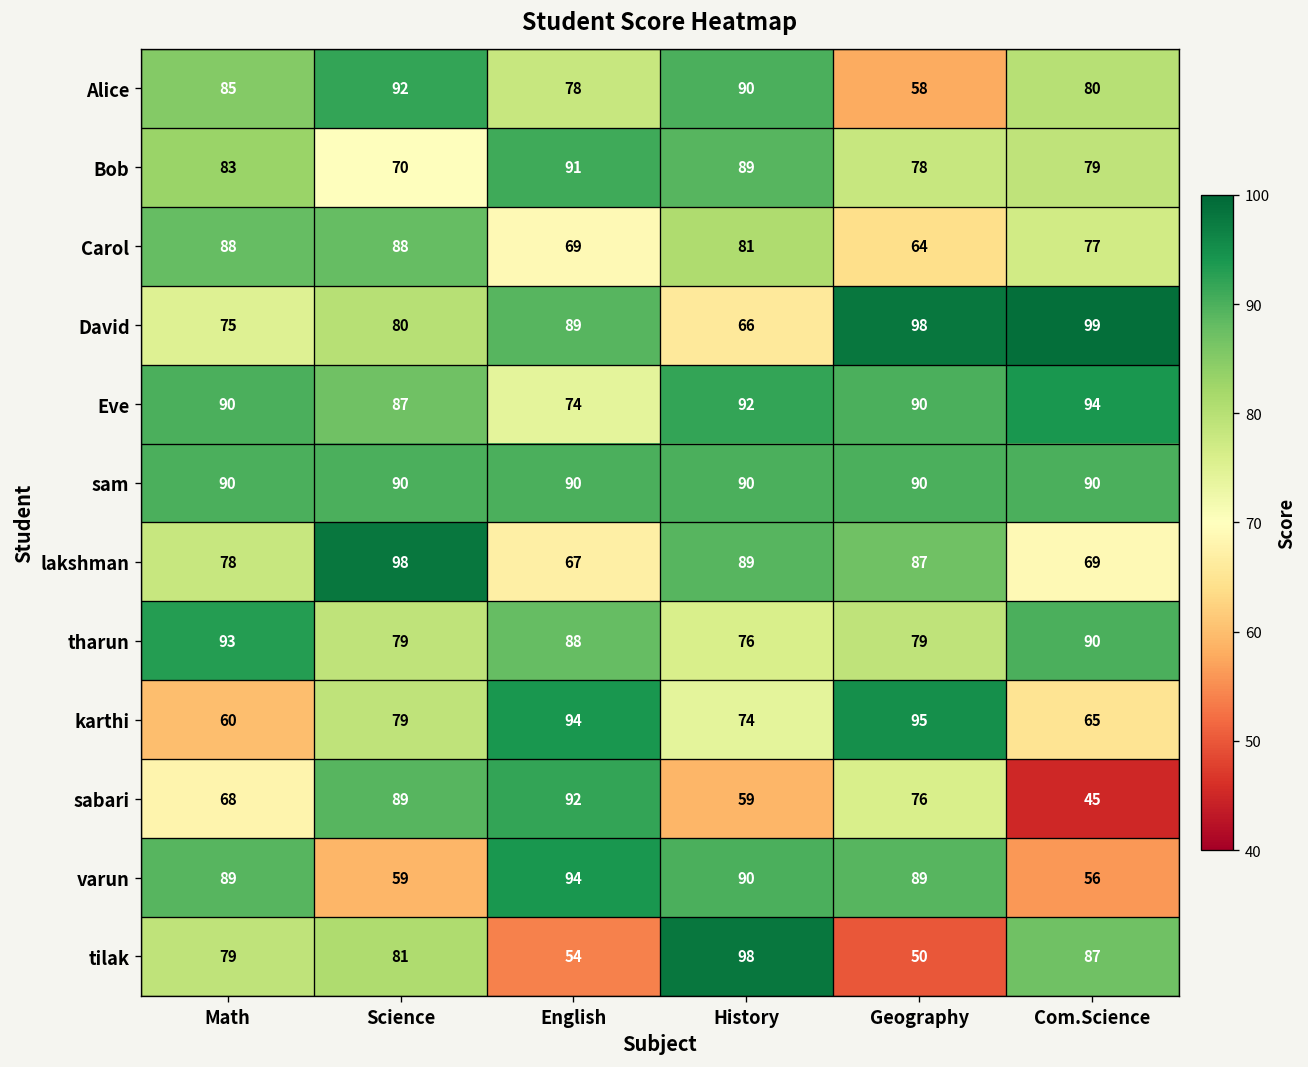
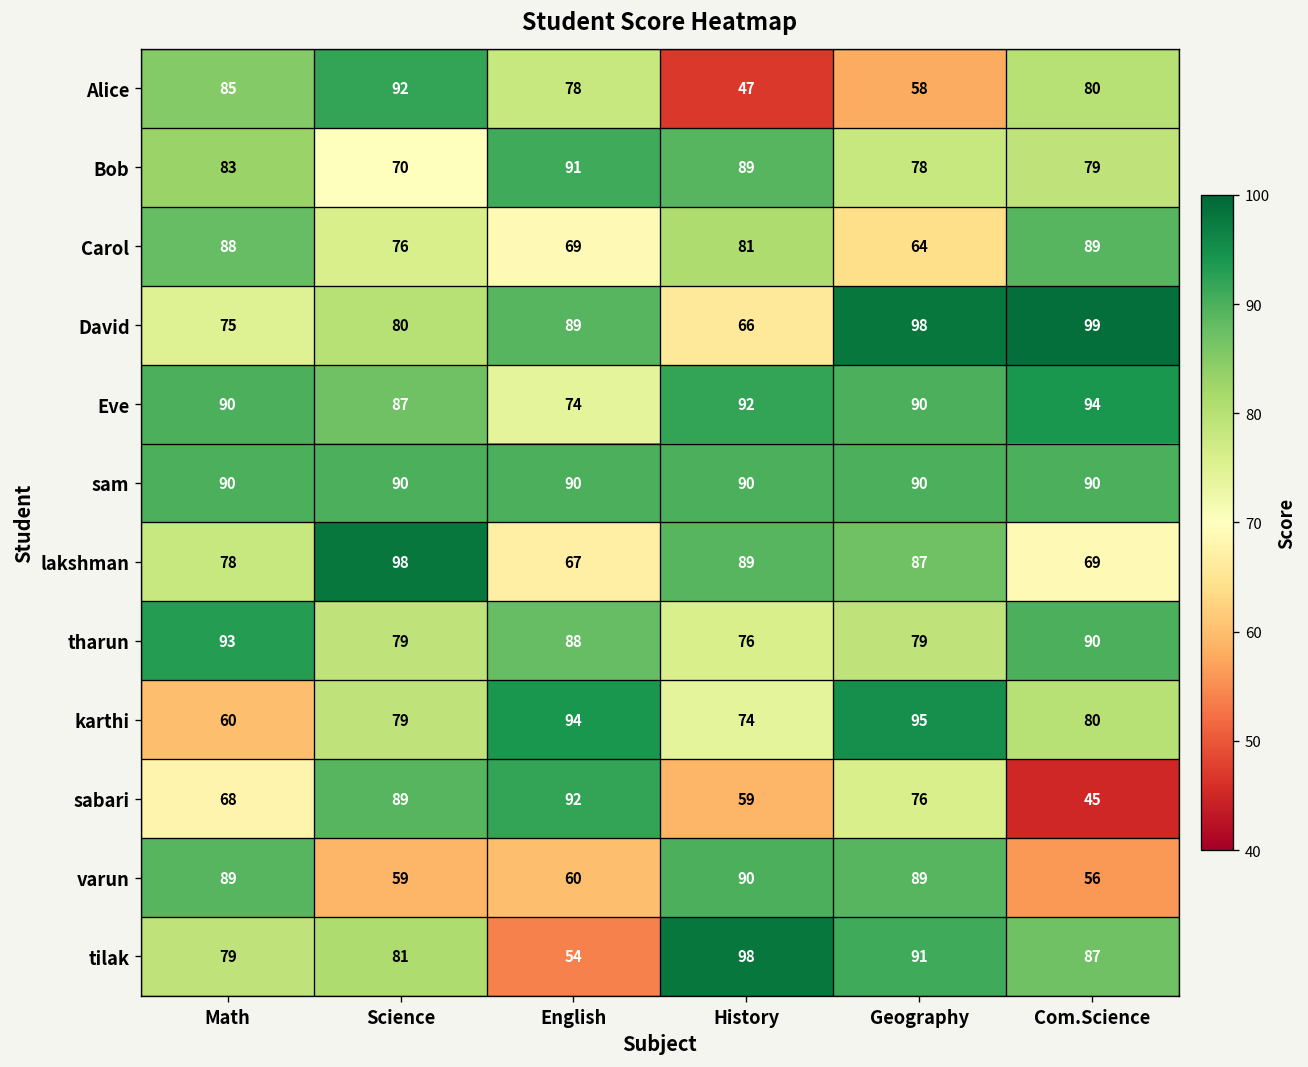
  {
    "Alice": {
      "Math": 85,
      "Science": 92,
      "English": 78,
-     "History": 90,
+     "History": 47,
      "Geography": 58,
      "Com.Science": 80
    },
    "Bob": {
      "Math": 83,
      "Science": 70,
      "English": 91,
      "History": 89,
      "Geography": 78,
      "Com.Science": 79
    },
    "Carol": {
      "Math": 88,
-     "Science": 88,
+     "Science": 76,
      "English": 69,
      "History": 81,
      "Geography": 64,
-     "Com.Science": 77
+     "Com.Science": 89
    },
    "David": {
      "Math": 75,
      "Science": 80,
      "English": 89,
      "History": 66,
      "Geography": 98,
      "Com.Science": 99
    },
    "Eve": {
      "Math": 90,
      "Science": 87,
      "English": 74,
      "History": 92,
      "Geography": 90,
      "Com.Science": 94
    },
    "sam": {
      "Math": 90,
      "Science": 90,
      "English": 90,
      "History": 90,
      "Geography": 90,
      "Com.Science": 90
    },
    "lakshman": {
      "Math": 78,
      "Science": 98,
      "English": 67,
      "History": 89,
      "Geography": 87,
      "Com.Science": 69
    },
    "tharun": {
      "Math": 93,
      "Science": 79,
      "English": 88,
      "History": 76,
      "Geography": 79,
      "Com.Science": 90
    },
    "karthi": {
      "Math": 60,
      "Science": 79,
      "English": 94,
      "History": 74,
      "Geography": 95,
-     "Com.Science": 65
+     "Com.Science": 80
    },
    "sabari": {
      "Math": 68,
      "Science": 89,
      "English": 92,
      "History": 59,
      "Geography": 76,
      "Com.Science": 45
    },
    "varun": {
      "Math": 89,
      "Science": 59,
-     "English": 94,
+     "English": 60,
      "History": 90,
      "Geography": 89,
      "Com.Science": 56
    },
    "tilak": {
      "Math": 79,
      "Science": 81,
      "English": 54,
      "History": 98,
-     "Geography": 50,
+     "Geography": 91,
      "Com.Science": 87
    }
  }
